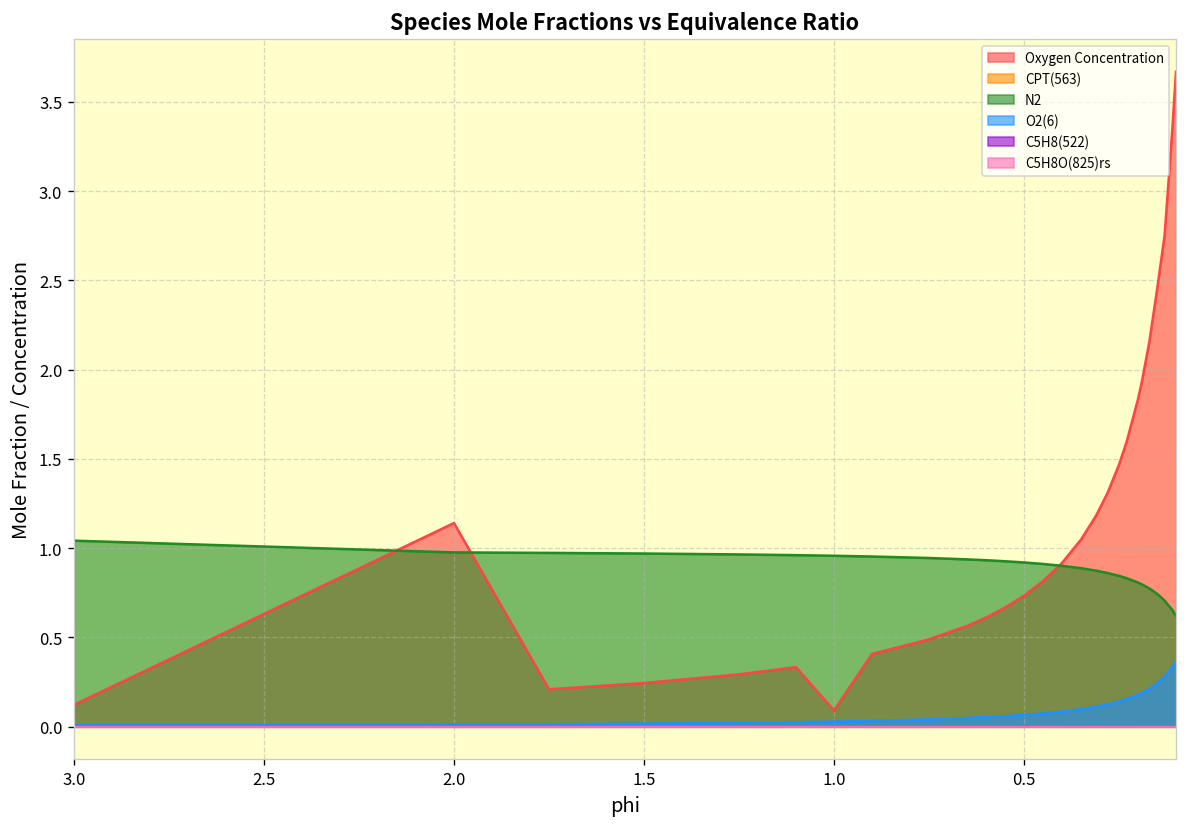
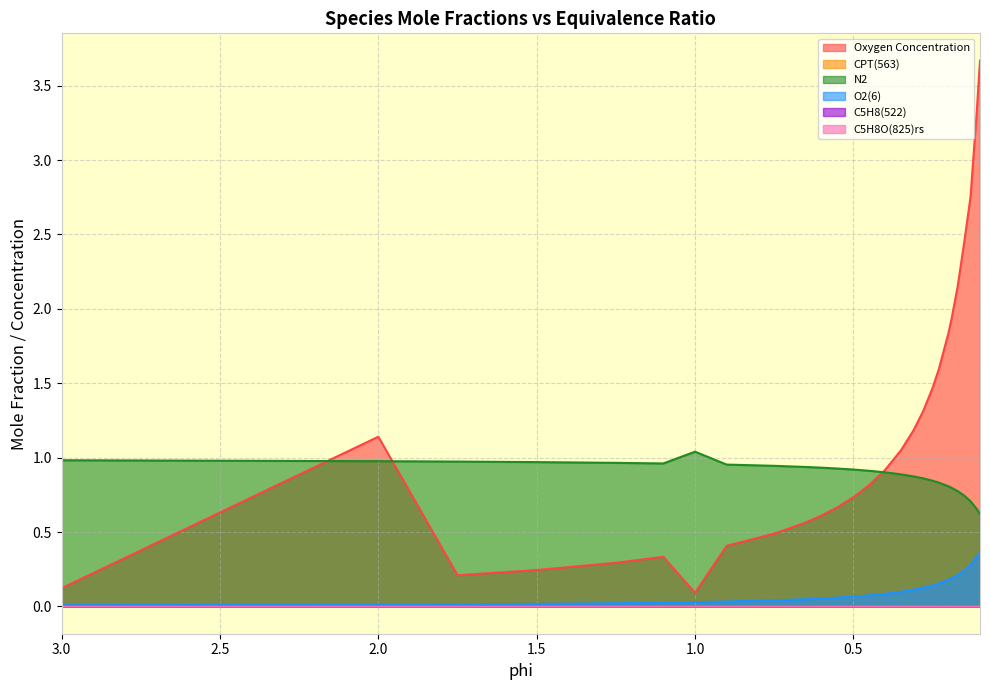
  {
    "Oxygen Concentration": {
      "3.0": 0.12,
      "2.0": 1.14,
      "1.5": 0.24,
      "1.0": 0.09,
      "0.5": 0.73
    },
    "C5H8O(825)rs": {
      "1.0": 0.00,
      "0.5": 0.00
    },
    "N2": {
-     "3.0": 1.04,
+     "3.0": 0.98,
      "2.0": 0.98,
      "1.5": 0.97,
-     "1.0": 0.96,
+     "1.0": 1.04,
      "0.5": 0.92
    },
    "O2(6)": {
      "1.0": 0.03,
      "0.5": 0.07
    }
  }
